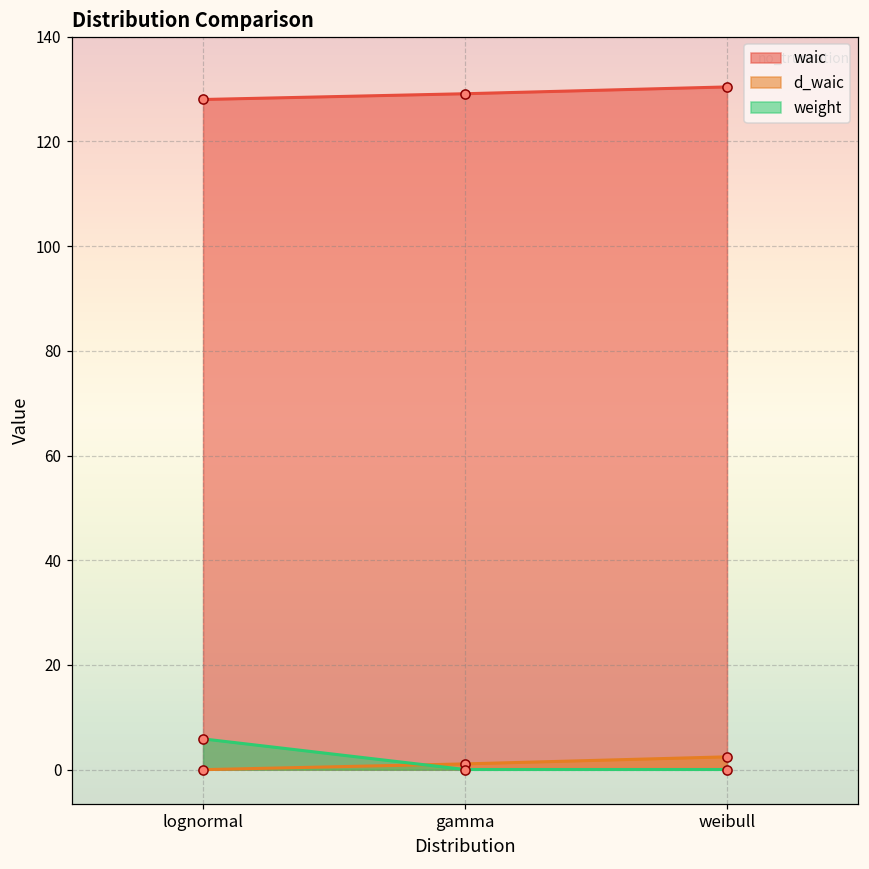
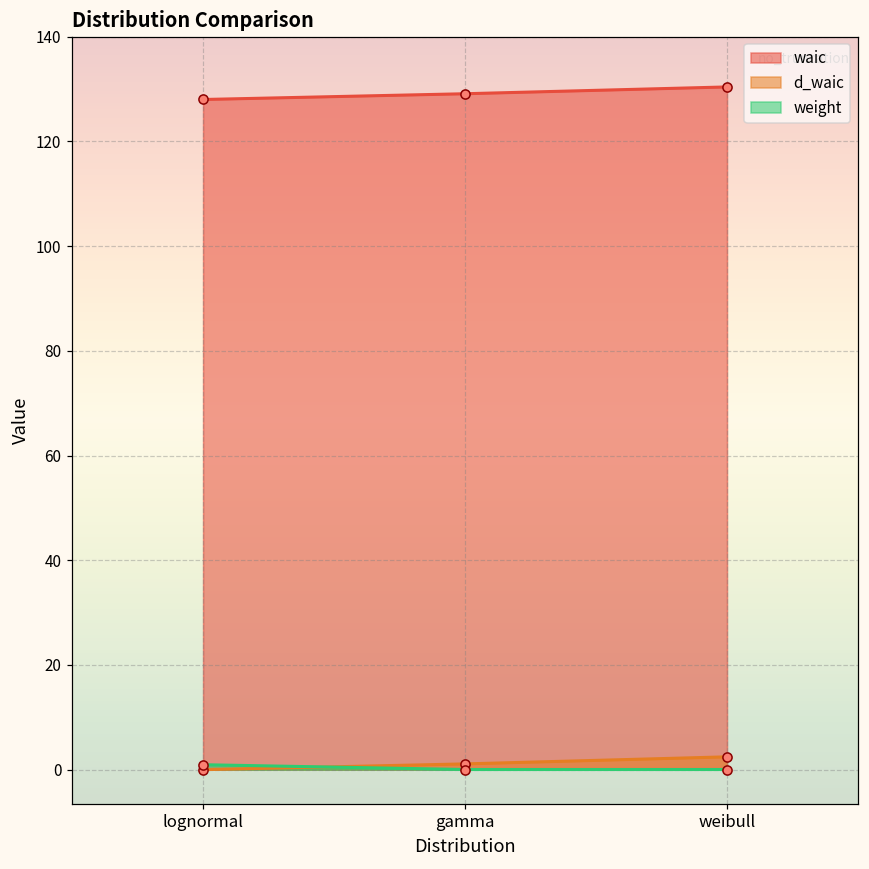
  {
    "weight": {
-     "lognormal": 6,
+     "lognormal": 1,
      "gamma": 0,
      "weibull": 0
    }
  }
